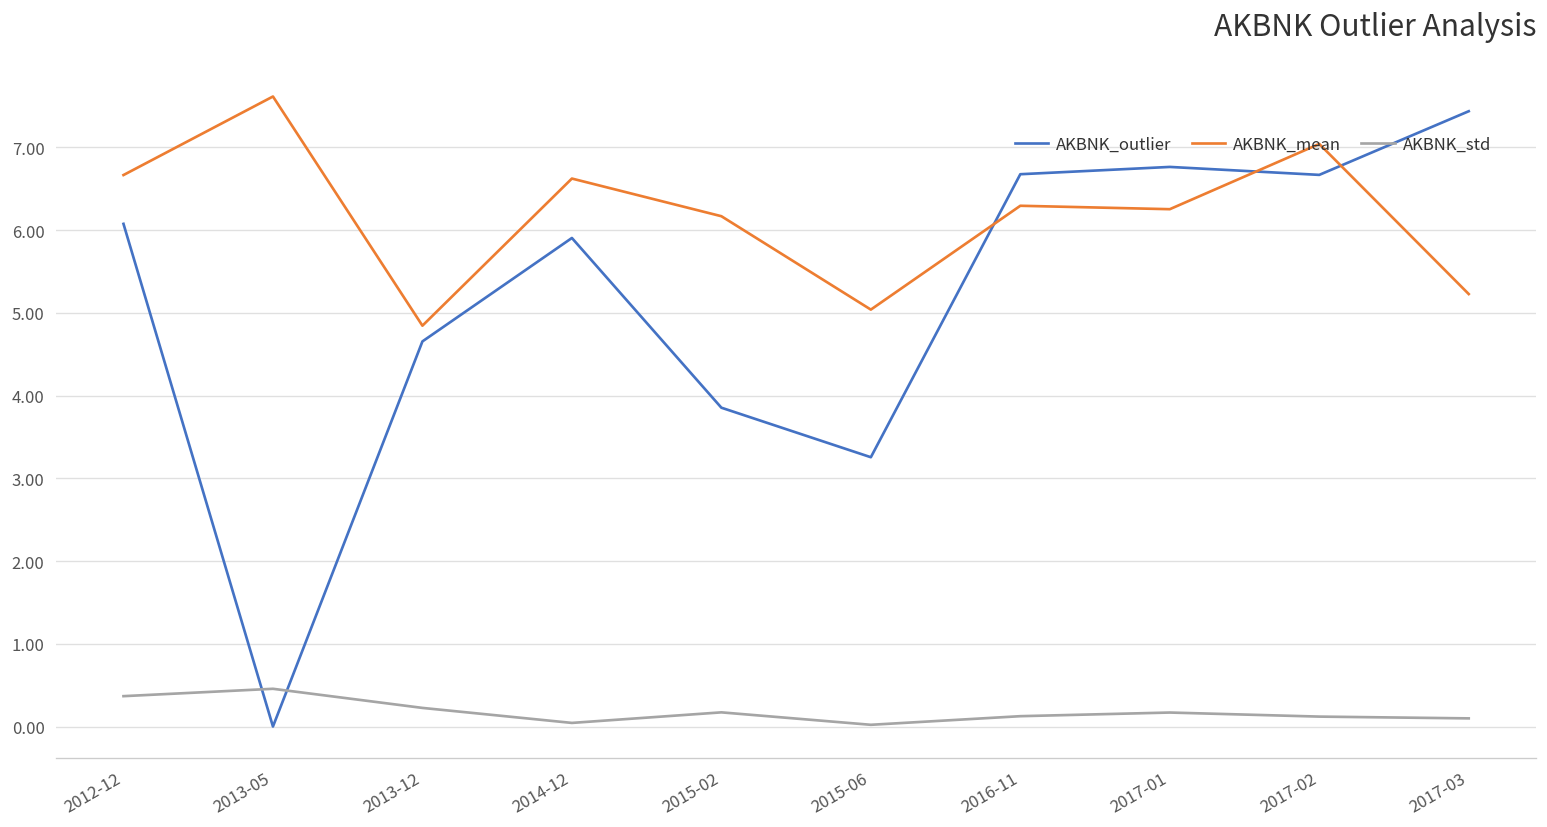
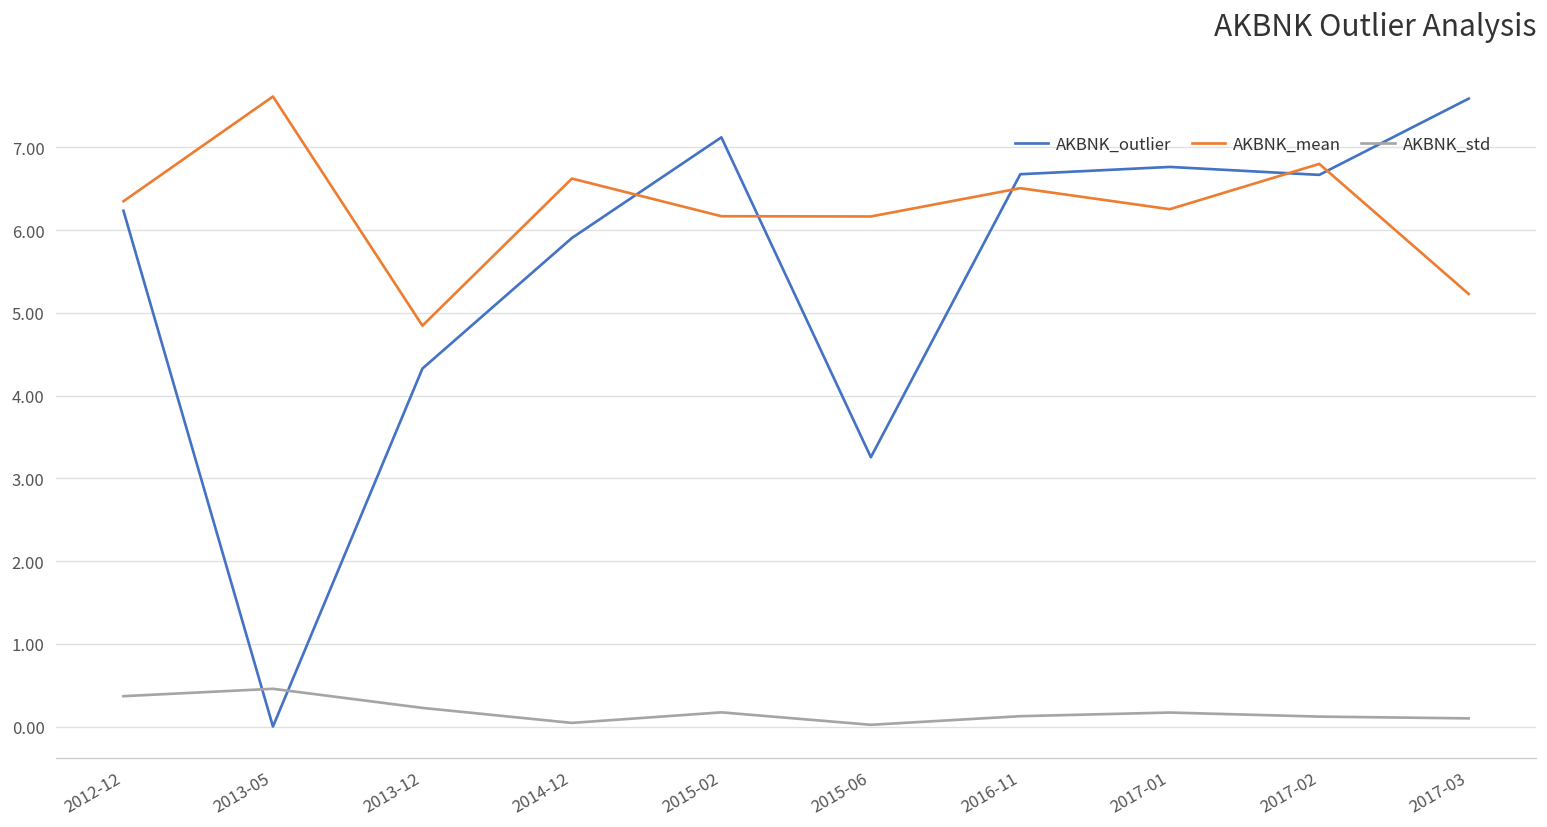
  {
    "AKBNK_outlier": {
-     "2012-12": 6.1,
+     "2012-12": 6.2,
      "2013-05": 0.0,
-     "2013-12": 4.7,
+     "2013-12": 4.3,
      "2014-12": 5.9,
-     "2015-02": 3.9,
+     "2015-02": 7.1,
      "2015-06": 3.3,
      "2016-11": 6.7,
      "2017-01": 6.8,
      "2017-02": 6.7,
-     "2017-03": 7.4
+     "2017-03": 7.6
    },
    "AKBNK_mean": {
-     "2012-12": 6.7,
+     "2012-12": 6.3,
      "2013-05": 7.6,
      "2013-12": 4.8,
      "2014-12": 6.6,
      "2015-02": 6.2,
-     "2015-06": 5.0,
-     "2016-11": 6.3,
+     "2015-06": 6.2,
+     "2016-11": 6.5,
      "2017-01": 6.3,
-     "2017-02": 7.0,
+     "2017-02": 6.8,
      "2017-03": 5.2
    },
    "AKBNK_std": {
      "2012-12": 0.4,
      "2013-05": 0.5,
      "2013-12": 0.2,
      "2014-12": 0.0,
      "2015-02": 0.2,
      "2015-06": 0.0,
      "2016-11": 0.1,
      "2017-01": 0.2,
      "2017-02": 0.1,
      "2017-03": 0.1
    }
  }
